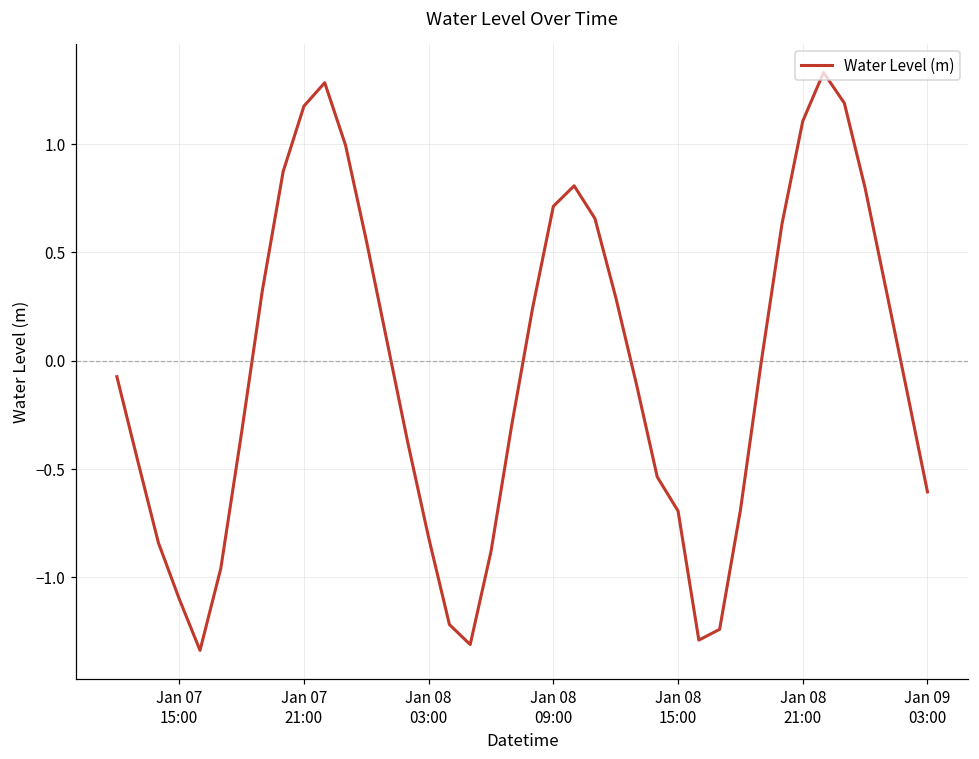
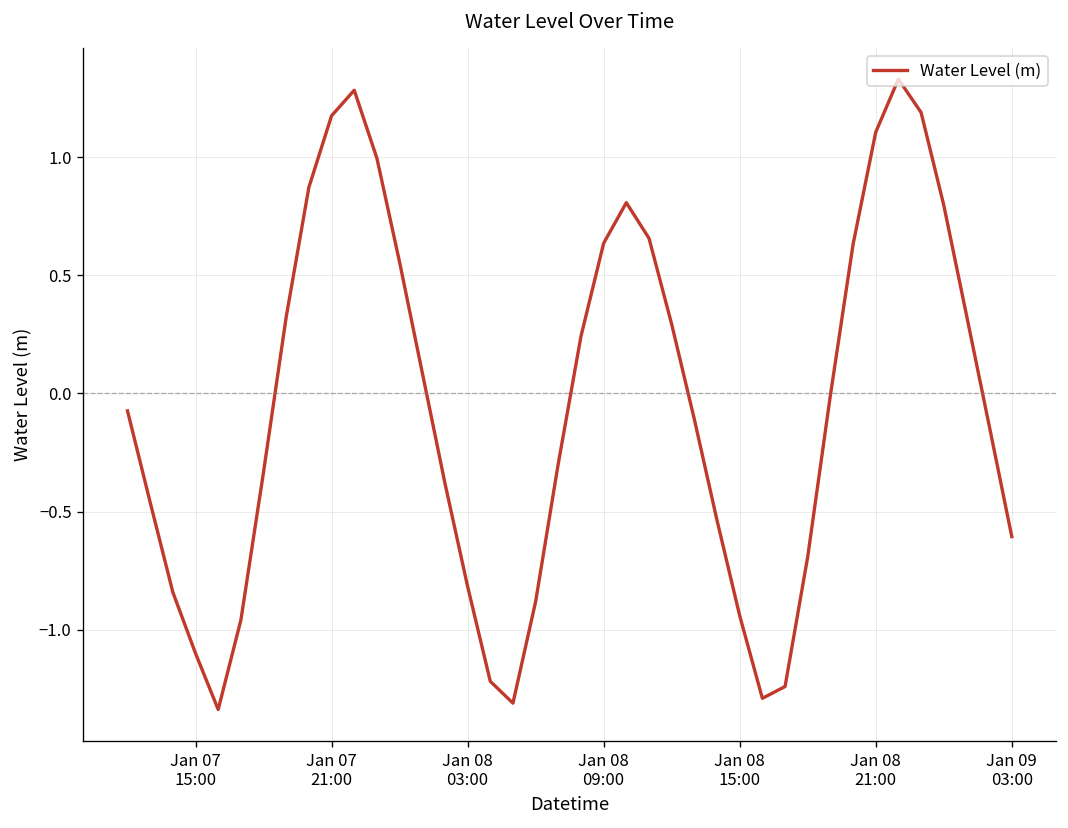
  {
    "Jan 07 15:00": -1.10,
    "Jan 07 21:00": 1.17,
    "Jan 08 03:00": -0.82,
-   "Jan 08 09:00": 0.71,
-   "Jan 08 15:00": -0.69,
+   "Jan 08 09:00": 0.64,
+   "Jan 08 15:00": -0.94,
    "Jan 08 21:00": 1.11,
    "Jan 09 03:00": -0.61
  }
